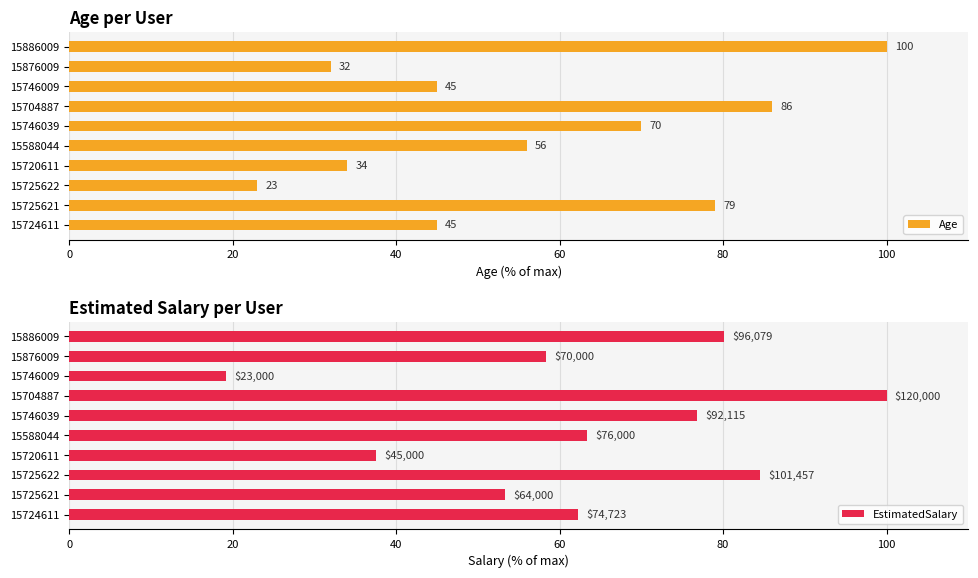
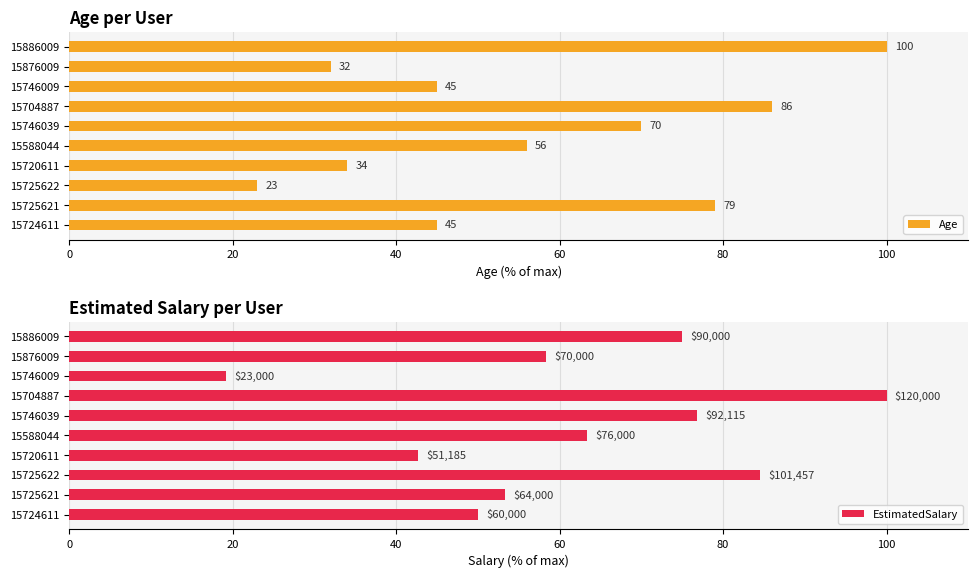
  {
    "Age per User": {
      "15886009": "100",
      "15876009": "32",
      "15746009": "45",
      "15704887": "86",
      "15746039": "70",
      "15588044": "56",
      "15720611": "34",
      "15725622": "23",
      "15725621": "79",
      "15724611": "45"
    },
    "Estimated Salary per User": {
-     "15886009": "$96,079",
-     "15720611": "$45,000",
-     "15724611": "$74,723"
+     "15886009": "$90,000",
+     "15720611": "$51,185",
+     "15724611": "$60,000"
    }
  }
